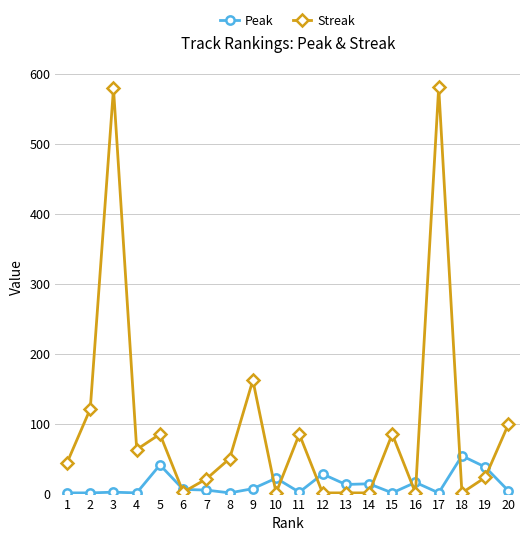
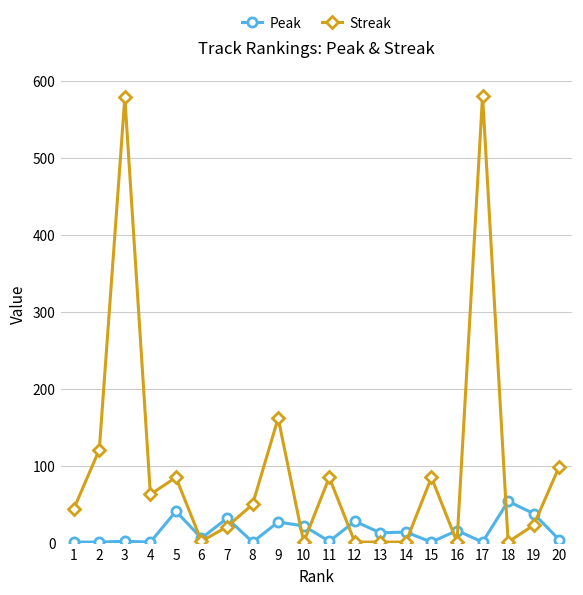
  {
    "Peak": {
      "1": 0,
      "2": 0,
      "3": 0,
      "4": 0,
      "5": 40,
      "6": 10,
-     "7": 10,
+     "7": 30,
      "8": 0,
-     "9": 10,
+     "9": 30,
      "10": 20,
      "11": 0,
      "12": 30,
      "13": 10,
      "14": 10,
      "15": 0,
      "16": 20,
      "17": 0,
      "18": 50,
      "19": 40,
      "20": 0
    },
    "Streak": {
      "1": 40,
      "2": 120,
      "3": 580,
      "4": 60,
      "5": 90,
      "6": 0,
      "7": 20,
      "8": 50,
      "9": 160,
      "10": 0,
      "11": 90,
      "12": 0,
      "13": 0,
      "14": 0,
      "15": 90,
      "16": 0,
      "17": 580,
      "18": 0,
      "19": 20,
      "20": 100
    }
  }
